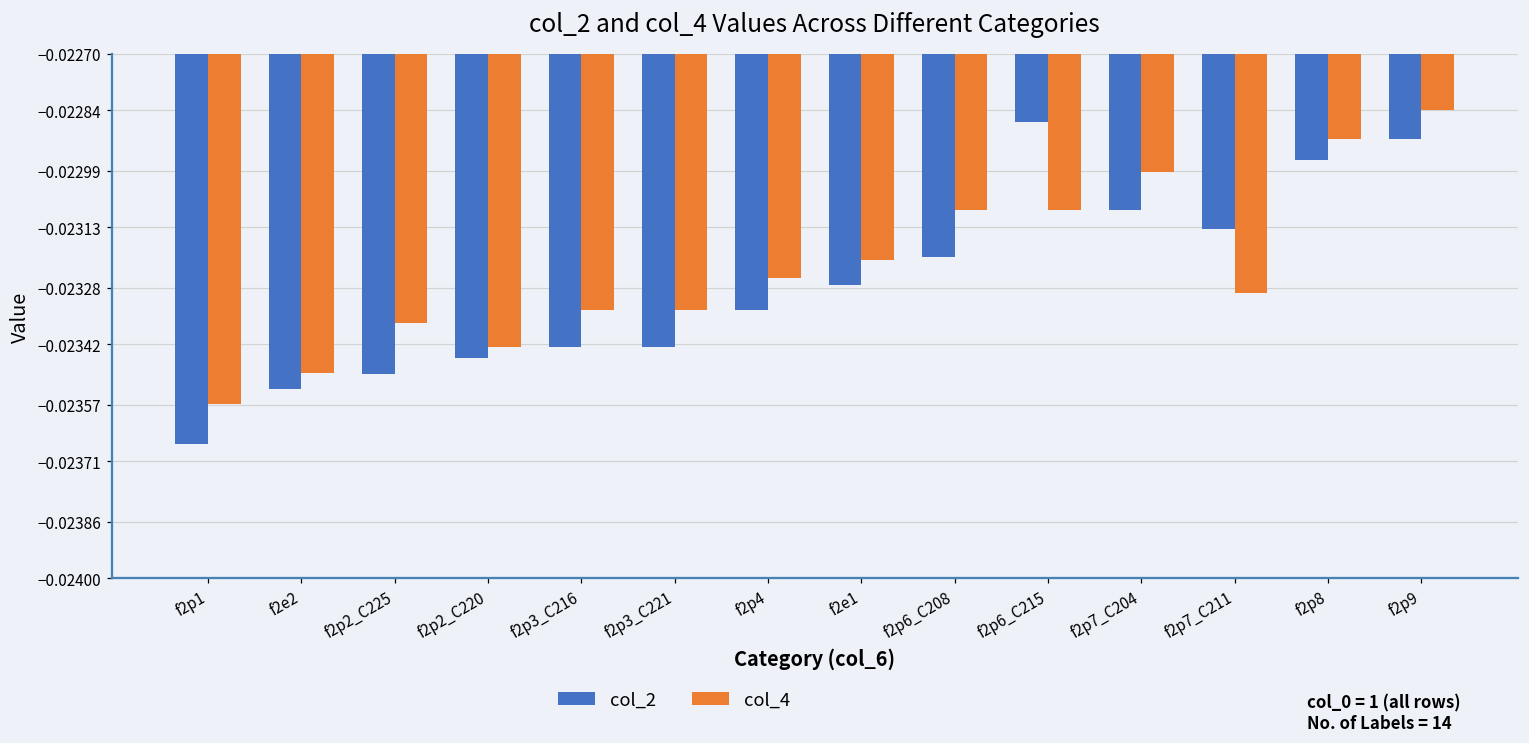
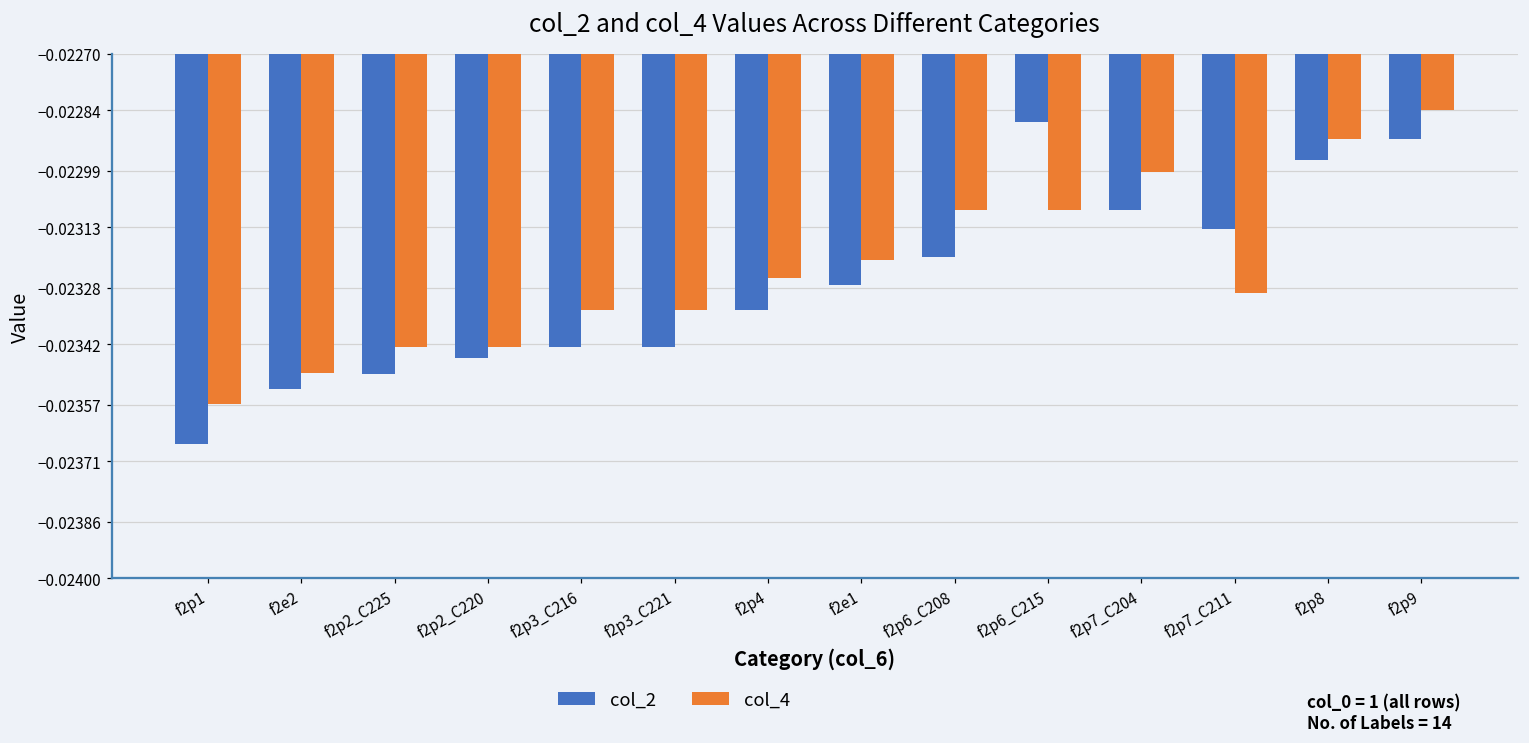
  {
    "col_2": {
      "f2p1": -0.02367,
      "f2e2": -0.02353,
      "f2p2_C225": -0.02349,
      "f2p2_C220": -0.02346,
      "f2p3_C216": -0.02343,
      "f2p3_C221": -0.02343,
      "f2p4": -0.02333,
      "f2e1": -0.02327,
      "f2p6_C208": -0.02320,
      "f2p6_C215": -0.02287,
      "f2p7_C204": -0.02309,
      "f2p7_C211": -0.02313,
      "f2p8": -0.02296,
      "f2p9": -0.02291
    },
    "col_4": {
      "f2p1": -0.02357,
      "f2e2": -0.02349,
-     "f2p2_C225": -0.02337,
+     "f2p2_C225": -0.02343,
      "f2p2_C220": -0.02343,
      "f2p3_C216": -0.02334,
      "f2p3_C221": -0.02333,
      "f2p4": -0.02326,
      "f2e1": -0.02321,
      "f2p6_C208": -0.02309,
      "f2p6_C215": -0.02309,
      "f2p7_C204": -0.02299,
      "f2p7_C211": -0.02329,
      "f2p8": -0.02291,
      "f2p9": -0.02284
    }
  }
